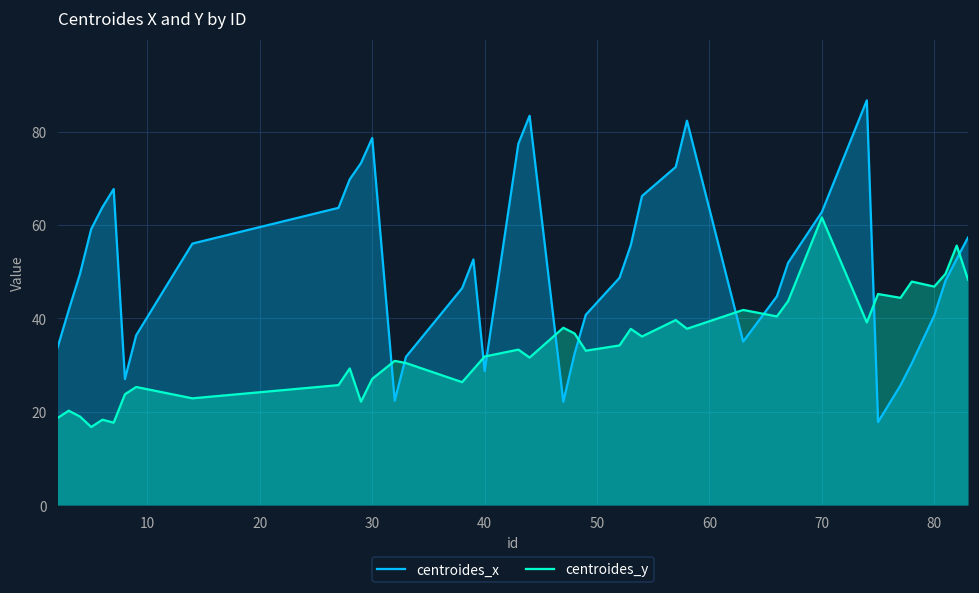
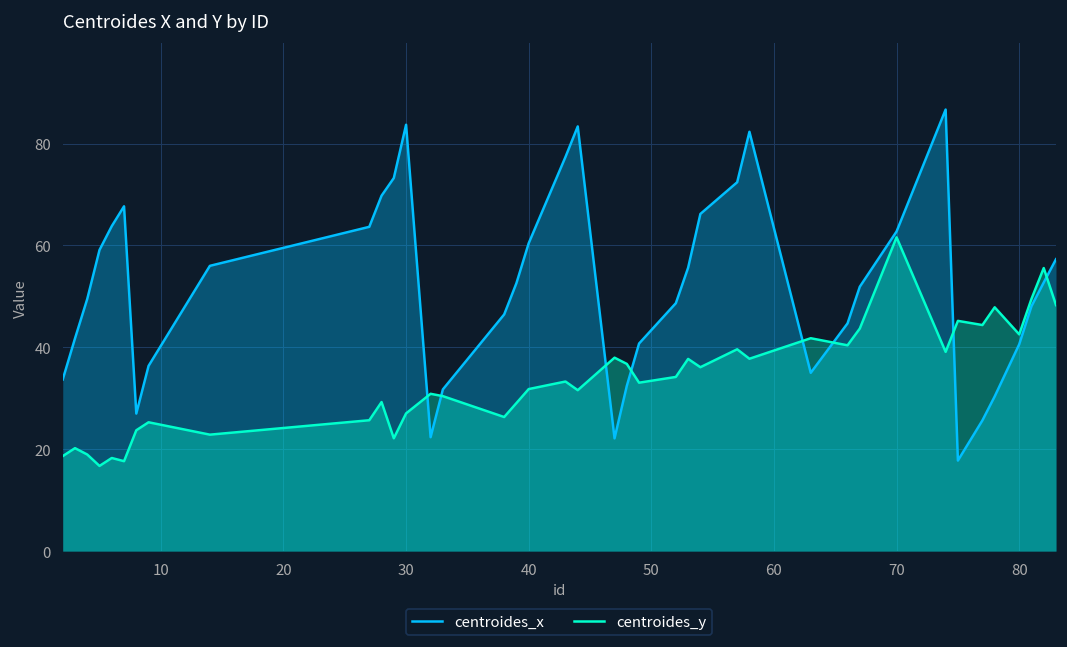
  {
    "centroides_x": {
-     "30": 79,
-     "40": 29,
+     "30": 84,
+     "40": 60,
      "70": 63,
      "80": 41
    },
    "centroides_y": {
      "30": 27,
      "40": 32,
      "70": 62,
-     "80": 47
+     "80": 43
    }
  }
